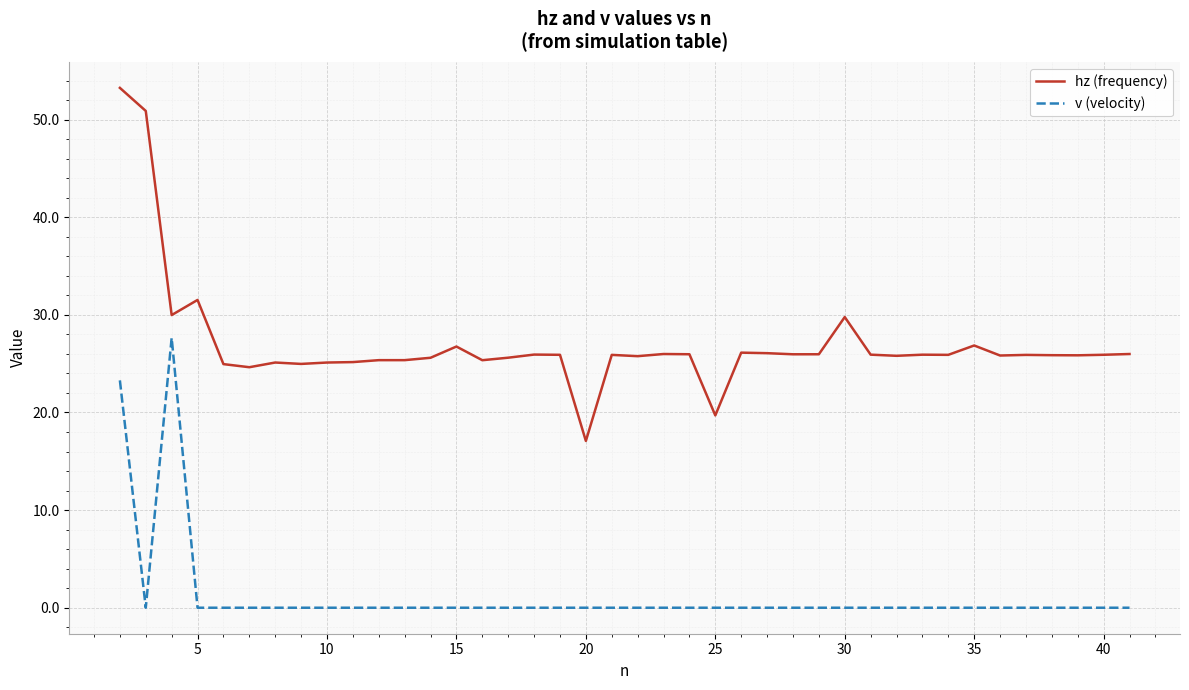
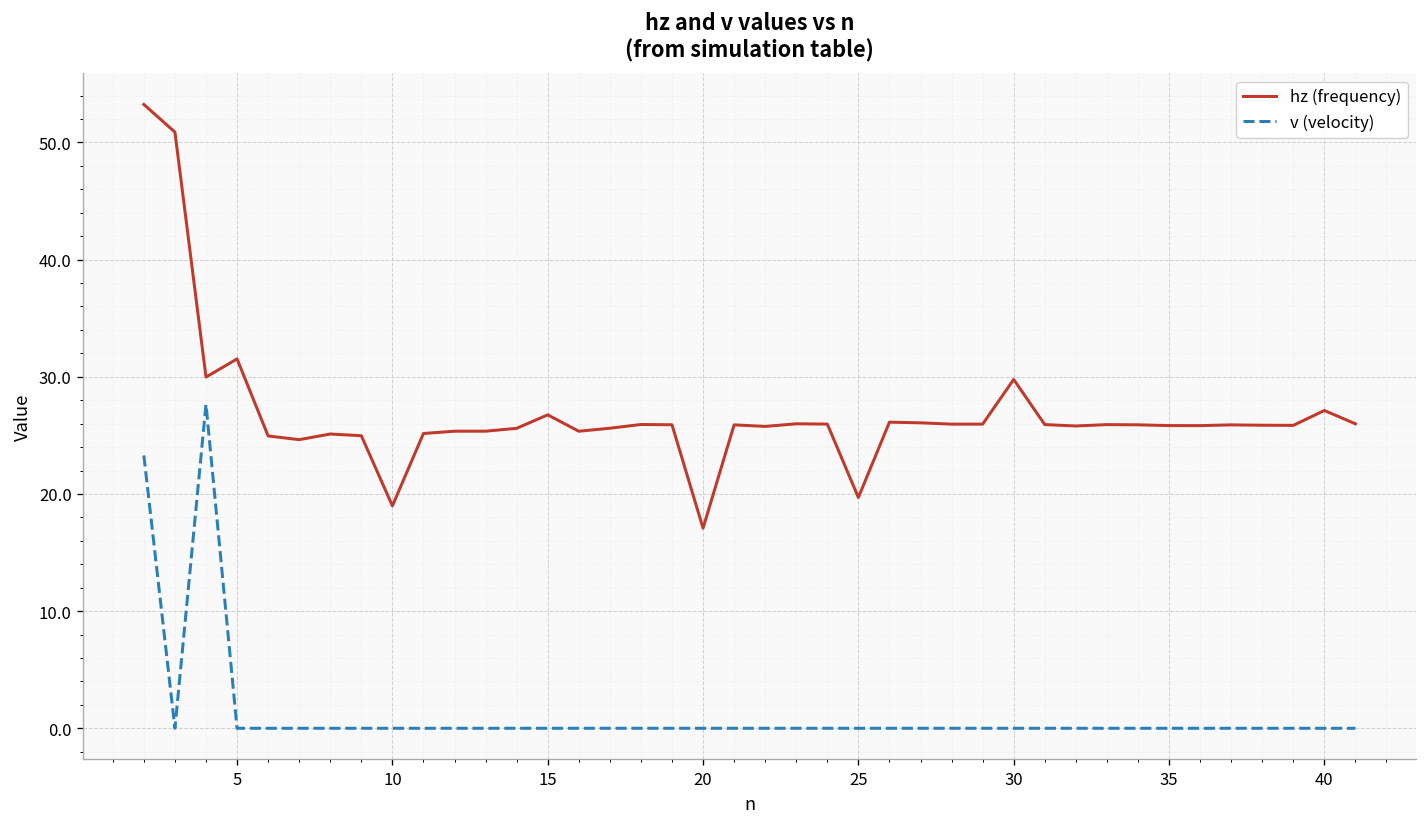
  {
    "hz (frequency)": {
      "5": 32,
-     "10": 25,
+     "10": 19,
      "15": 27,
      "20": 17,
      "25": 20,
      "30": 30,
-     "35": 27,
-     "40": 26
+     "35": 26,
+     "40": 27
    },
    "v (velocity)": {
      "5": 0,
      "10": 0,
      "15": 0,
      "20": 0,
      "25": 0,
      "30": 0,
      "35": 0,
      "40": 0
    }
  }
